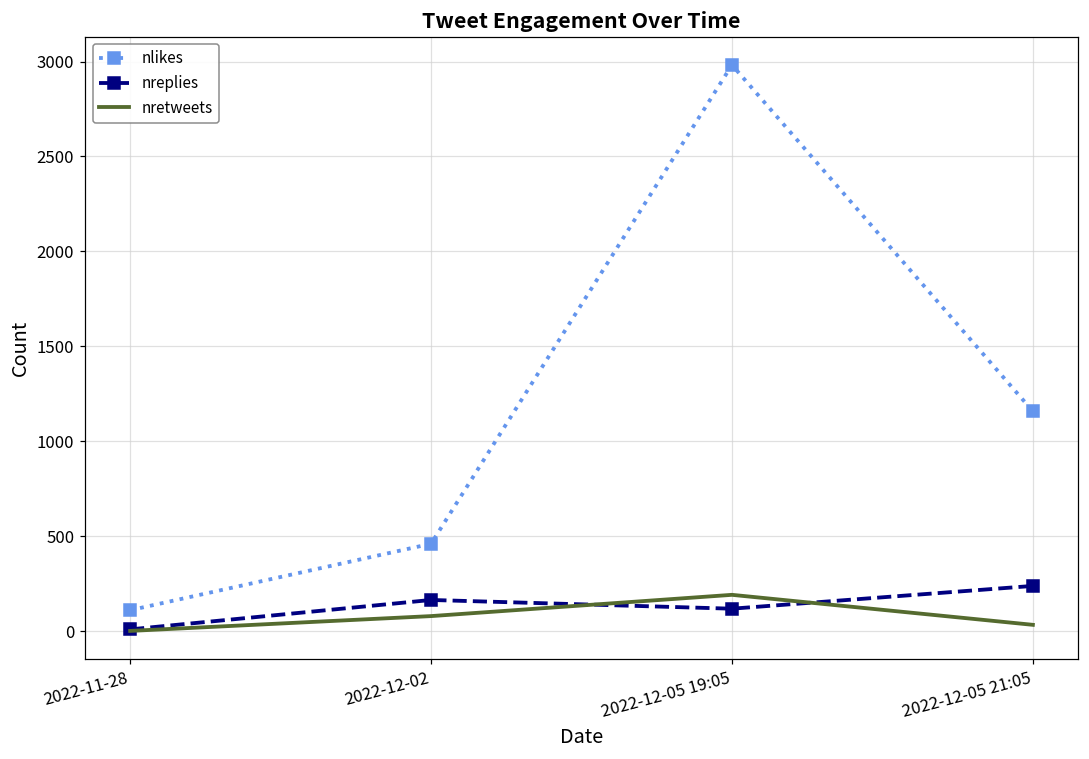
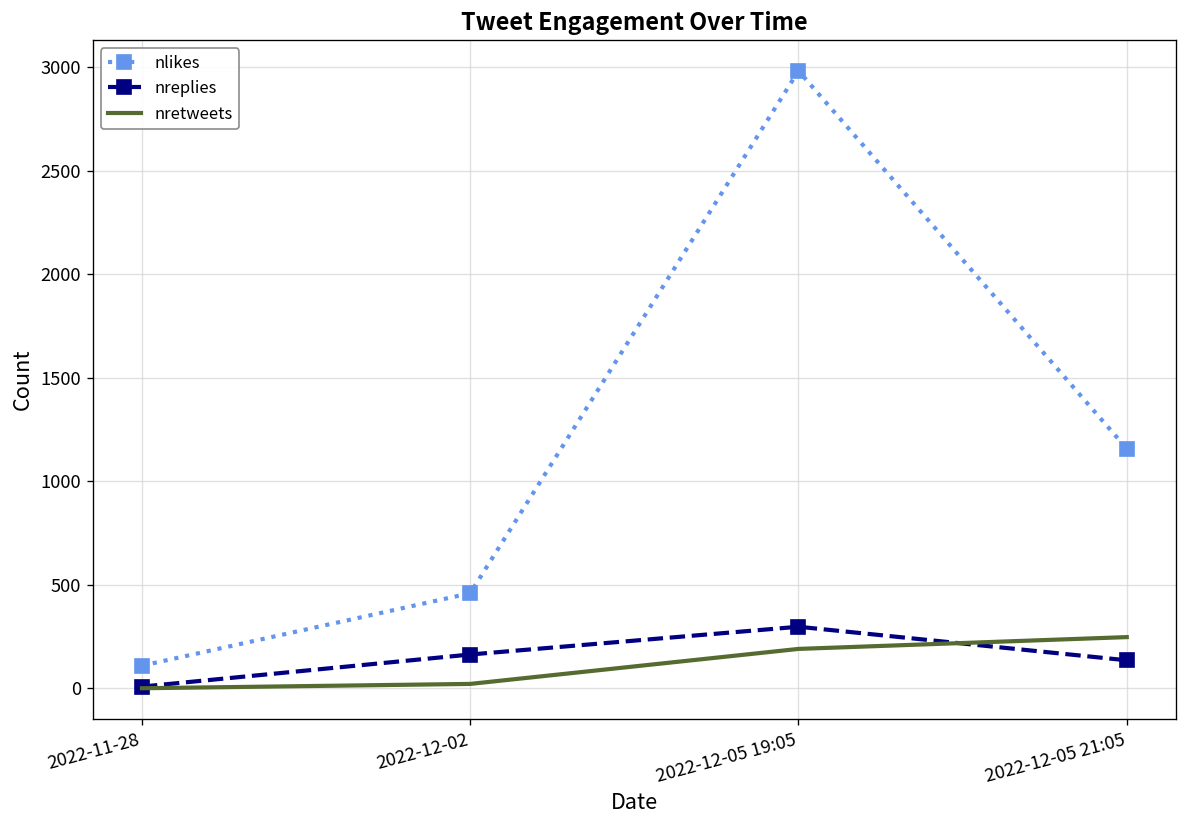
  {
    "nlikes": {
      "2022-11-28": 110,
      "2022-12-02": 460,
      "2022-12-05 19:05": 2980,
      "2022-12-05 21:05": 1160
    },
    "nreplies": {
      "2022-12-02": 160,
-     "2022-12-05 19:05": 120,
-     "2022-12-05 21:05": 240
+     "2022-12-05 19:05": 300,
+     "2022-12-05 21:05": 140
    },
    "nretweets": {
-     "2022-12-02": 80,
+     "2022-12-02": 20,
      "2022-12-05 19:05": 190,
-     "2022-12-05 21:05": 30
+     "2022-12-05 21:05": 250
    }
  }
